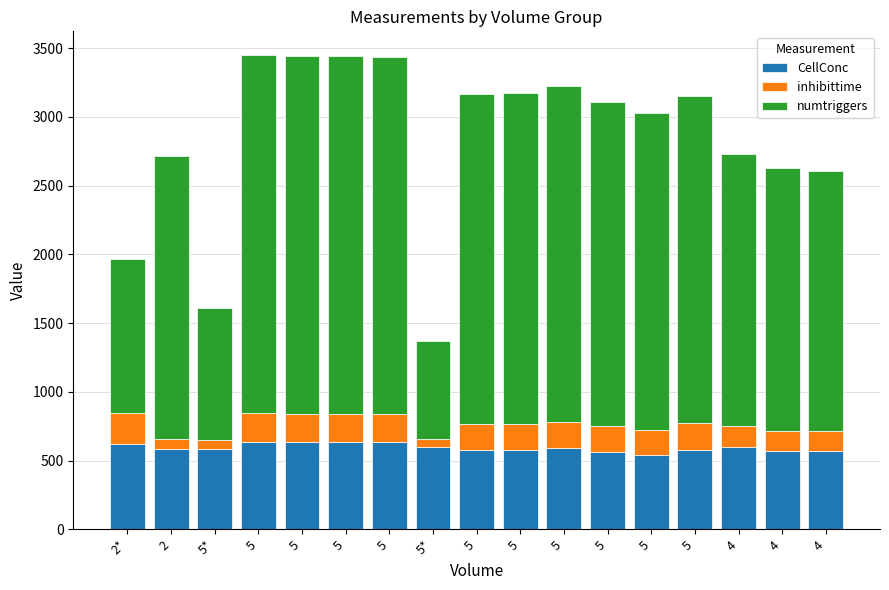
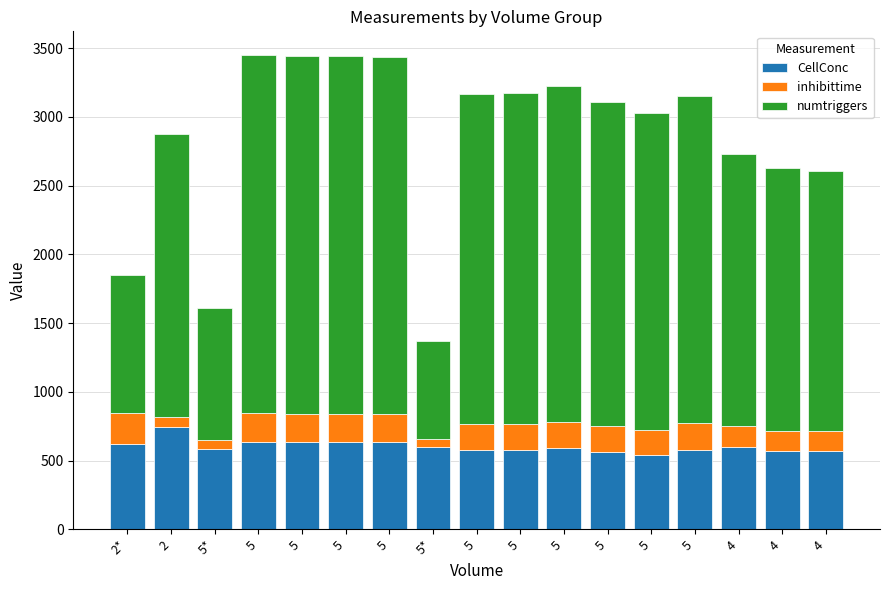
  {
    "CellConc": {
      "2*": 620,
-     "2": 590
+     "2": 750
    },
    "inhibittime": {
      "2*": 220,
      "2": 70
    },
    "numtriggers": {
-     "2*": 1120,
+     "2*": 1010,
      "2": 2060
    }
  }
